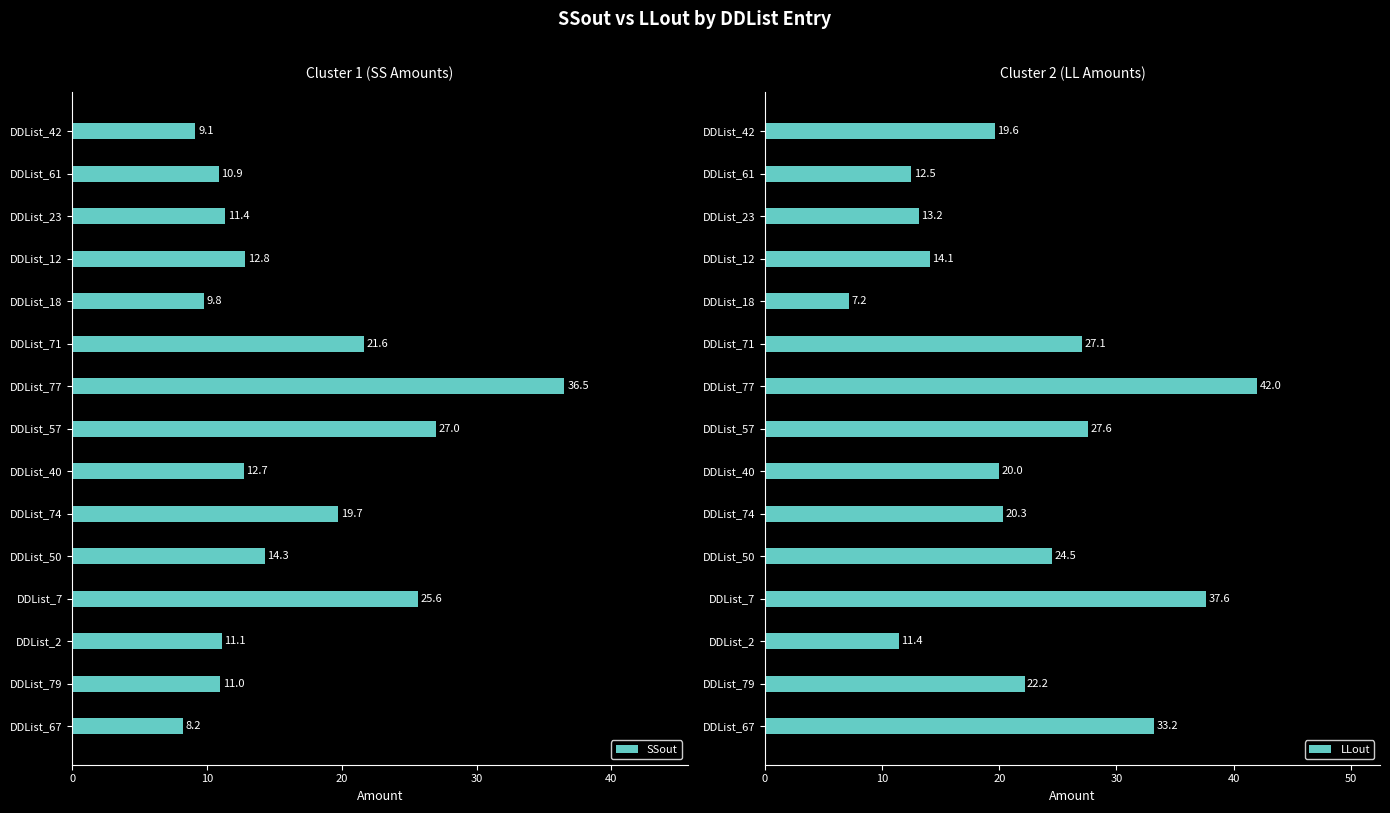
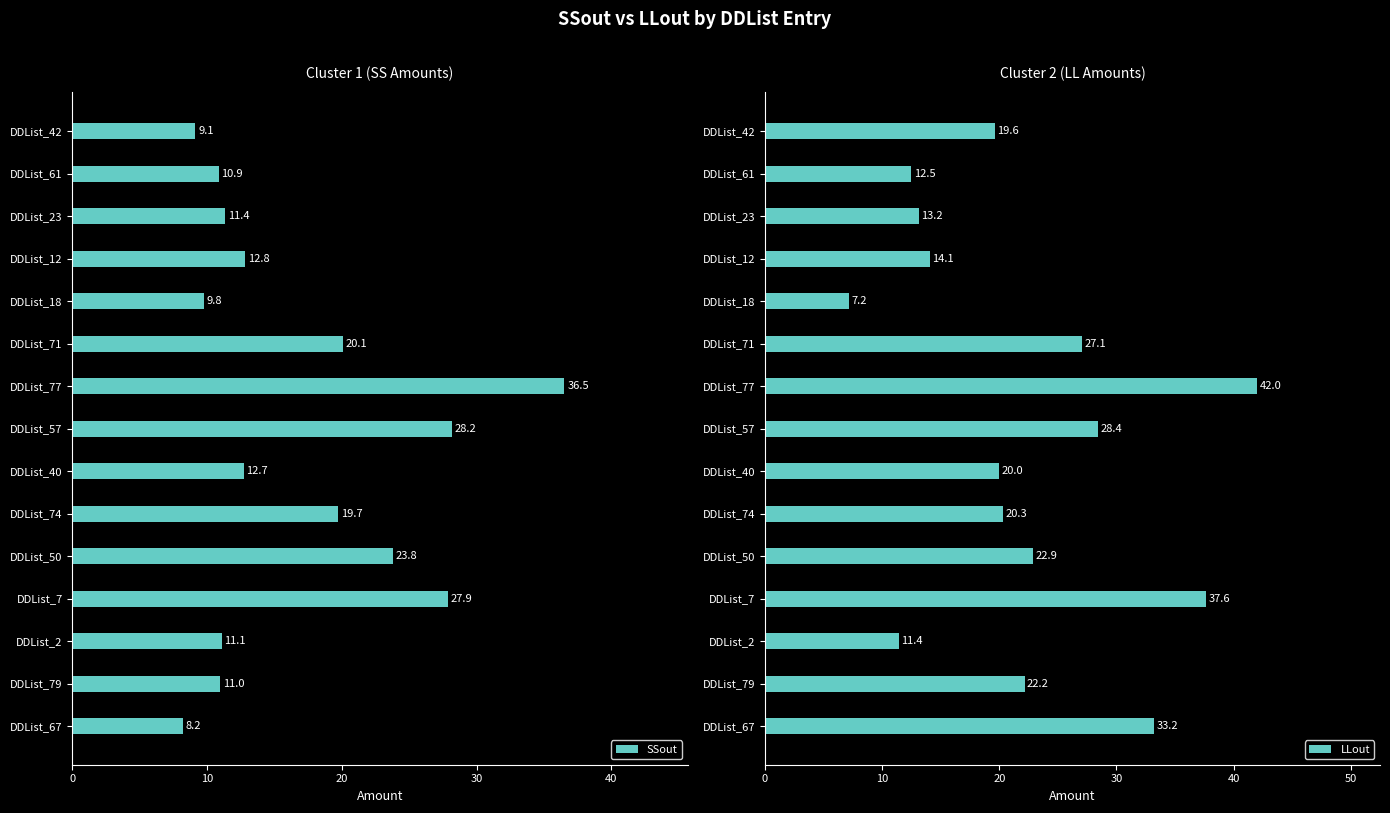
  {
    "Cluster 1 (SS Amounts)": {
      "DDList_42": 9.1,
      "DDList_61": 10.9,
      "DDList_23": 11.4,
      "DDList_12": 12.8,
      "DDList_18": 9.8,
-     "DDList_71": 21.6,
+     "DDList_71": 20.1,
      "DDList_77": 36.5,
-     "DDList_57": 27.0,
+     "DDList_57": 28.2,
      "DDList_40": 12.7,
      "DDList_74": 19.7,
-     "DDList_50": 14.3,
-     "DDList_7": 25.6,
+     "DDList_50": 23.8,
+     "DDList_7": 27.9,
      "DDList_2": 11.1,
      "DDList_79": 11.0,
      "DDList_67": 8.2
    },
    "Cluster 2 (LL Amounts)": {
      "DDList_42": 19.6,
      "DDList_61": 12.5,
      "DDList_23": 13.2,
      "DDList_12": 14.1,
      "DDList_18": 7.2,
      "DDList_71": 27.1,
      "DDList_77": 42.0,
-     "DDList_57": 27.6,
+     "DDList_57": 28.4,
      "DDList_40": 20.0,
      "DDList_74": 20.3,
-     "DDList_50": 24.5,
+     "DDList_50": 22.9,
      "DDList_7": 37.6,
      "DDList_2": 11.4,
      "DDList_79": 22.2,
      "DDList_67": 33.2
    }
  }
